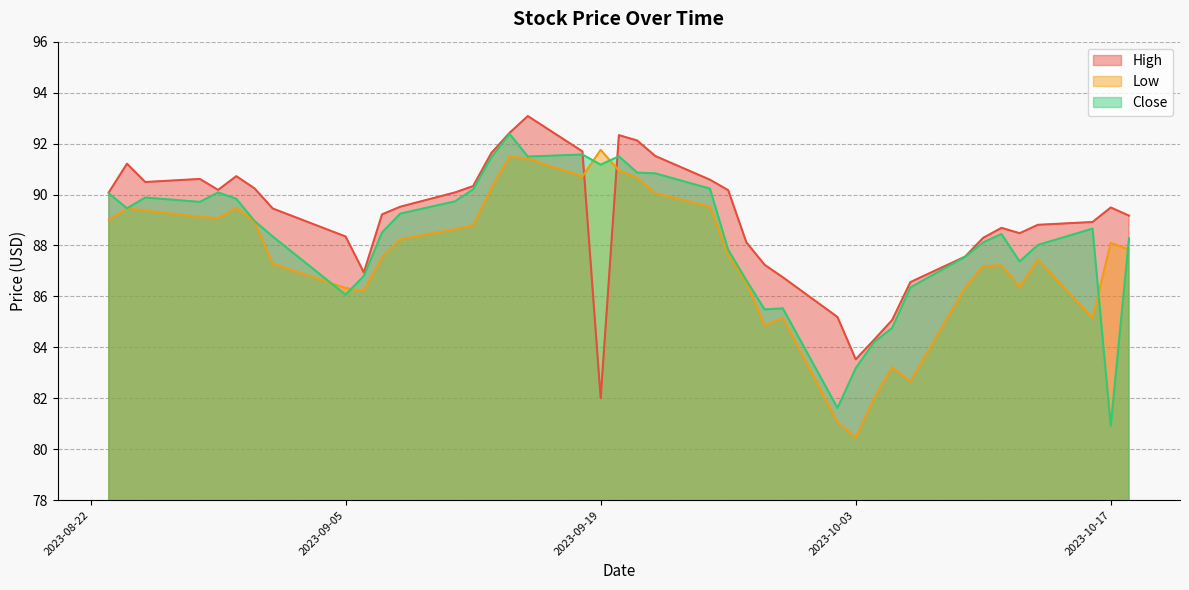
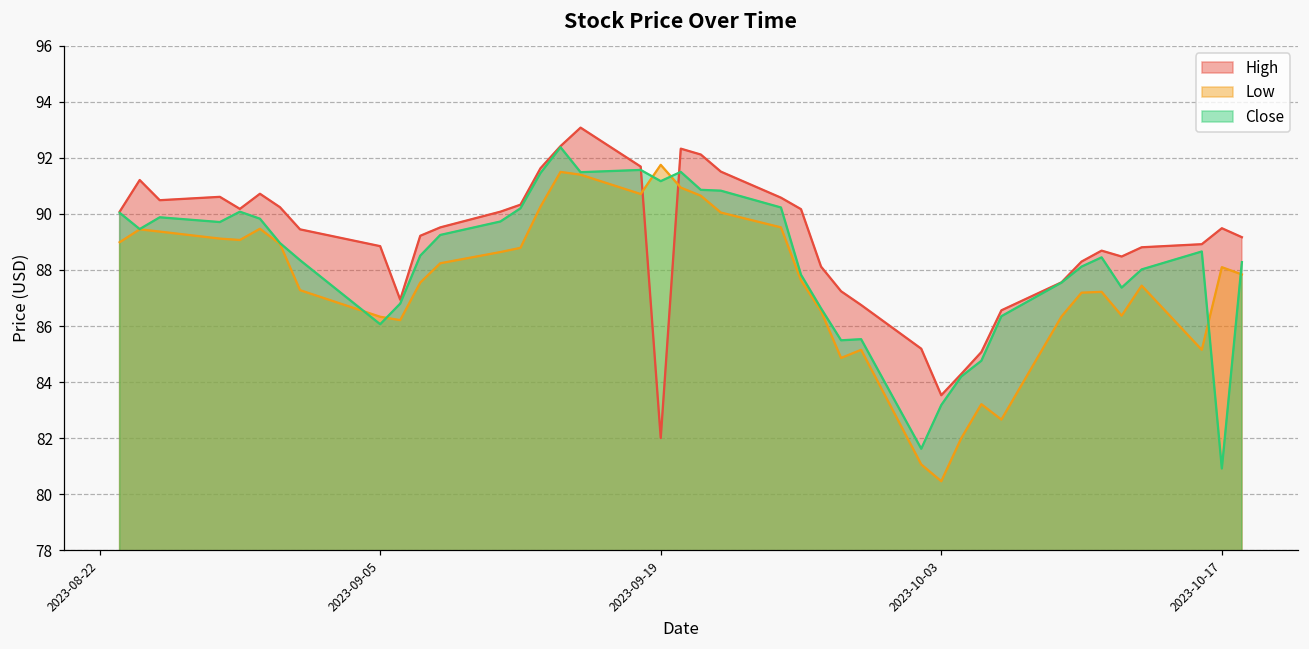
  {
    "High": {
-     "2023-09-05": 88.3,
+     "2023-09-05": 88.8,
      "2023-09-19": 82.0,
      "2023-10-03": 83.5,
      "2023-10-17": 89.5
    },
    "Low": {
      "2023-09-05": 86.3,
      "2023-09-19": 91.8,
      "2023-10-03": 80.5,
      "2023-10-17": 88.1
    },
    "Close": {
      "2023-09-05": 86.1,
      "2023-09-19": 91.2,
      "2023-10-03": 83.2,
      "2023-10-17": 80.9
    }
  }
